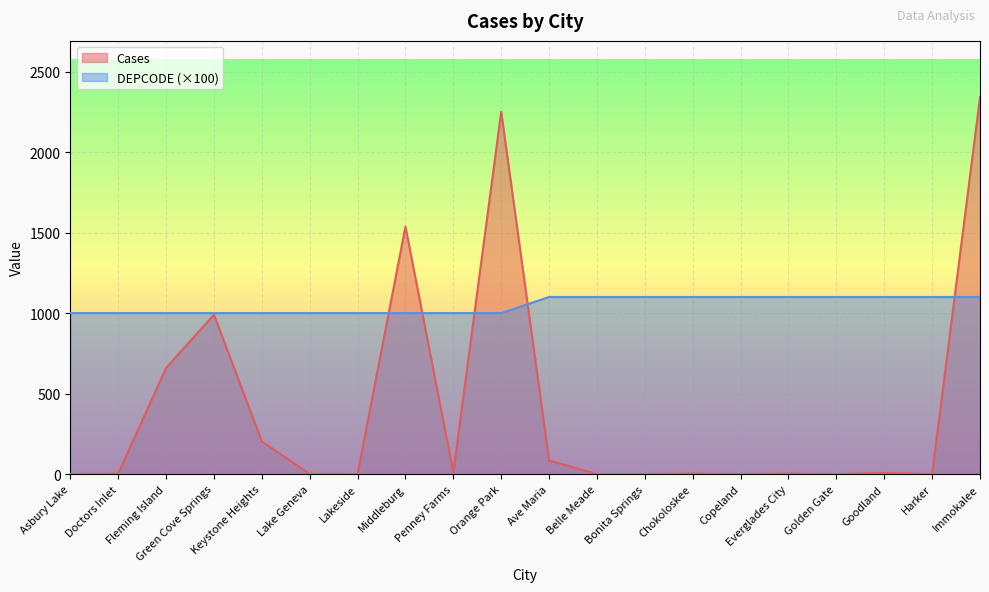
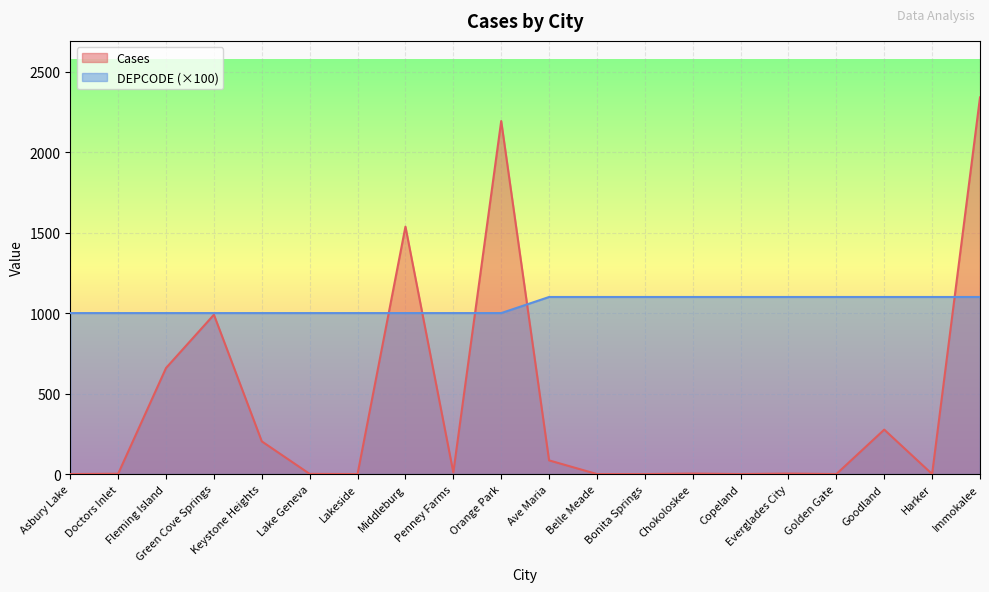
  {
    "Cases": {
      "Asbury Lake": 0,
      "Doctors Inlet": 0,
      "Fleming Island": 660,
      "Keystone Heights": 200,
      "Lake Geneva": 0,
      "Lakeside": 0,
      "Middleburg": 1540,
      "Penney Farms": 10,
-     "Orange Park": 2250,
+     "Orange Park": 2190,
      "Ave Maria": 90,
      "Belle Meade": 0,
      "Bonita Springs": 0,
      "Chokoloskee": 0,
      "Copeland": 0,
      "Everglades City": 0,
      "Golden Gate": 0,
-     "Goodland": 10,
+     "Goodland": 280,
      "Harker": 0,
      "Immokalee": 2340
    },
    "DEPCODE (×100)": {
      "Asbury Lake": 1000,
      "Doctors Inlet": 1000,
      "Fleming Island": 1000,
      "Keystone Heights": 1000,
      "Lake Geneva": 1000,
      "Lakeside": 1000,
      "Middleburg": 1000,
      "Penney Farms": 1000,
      "Orange Park": 1000,
      "Ave Maria": 1100,
      "Belle Meade": 1100,
      "Bonita Springs": 1100,
      "Chokoloskee": 1100,
      "Copeland": 1100,
      "Everglades City": 1100,
      "Golden Gate": 1100,
      "Goodland": 1100,
      "Harker": 1100,
      "Immokalee": 1100
    }
  }
